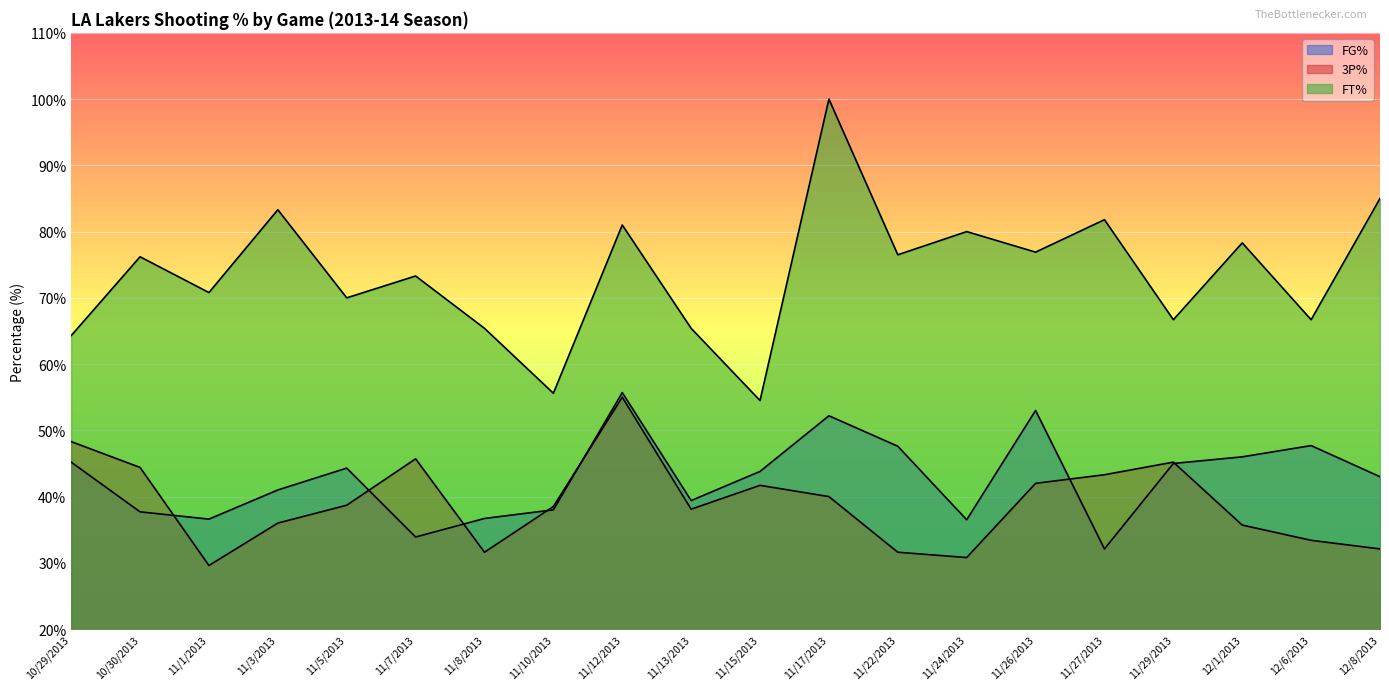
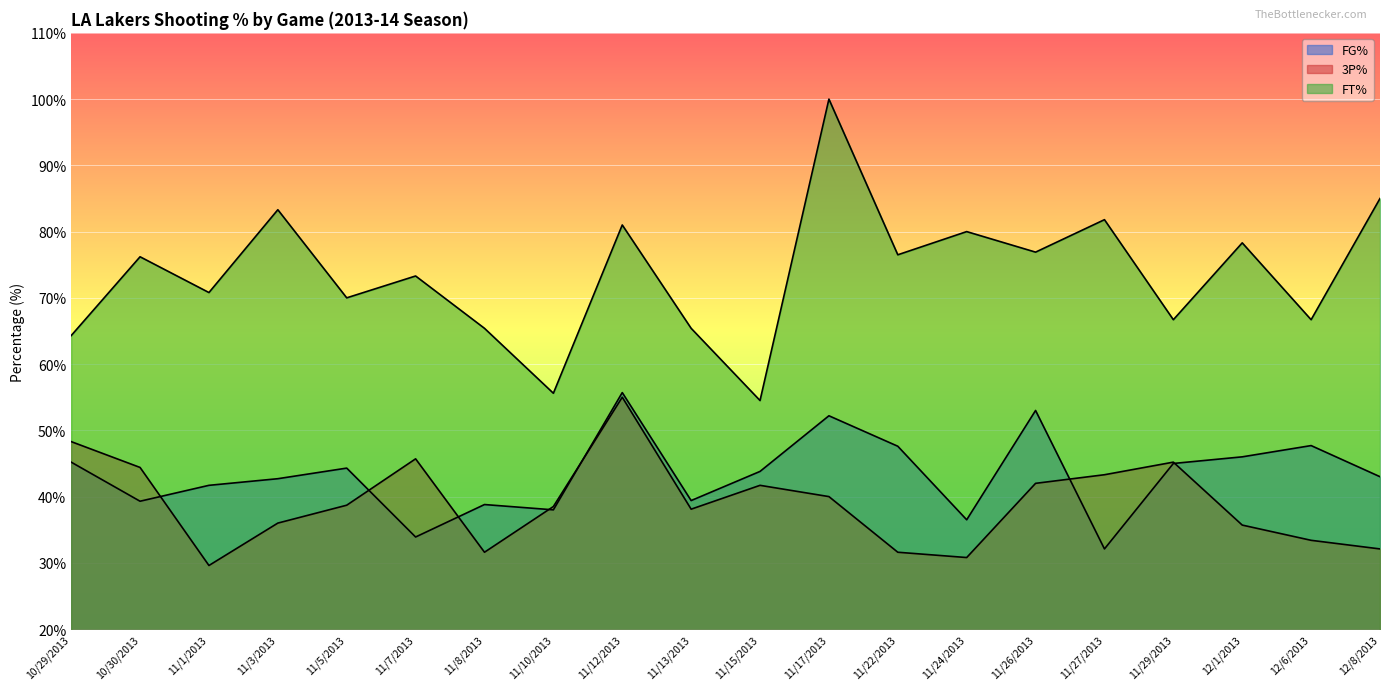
  {
    "FG%": {
      "10/29/2013": "45%",
-     "10/30/2013": "38%",
-     "11/1/2013": "37%",
-     "11/3/2013": "41%",
+     "10/30/2013": "39%",
+     "11/1/2013": "42%",
+     "11/3/2013": "43%",
      "11/5/2013": "44%",
      "11/7/2013": "34%",
-     "11/8/2013": "37%",
+     "11/8/2013": "39%",
      "11/10/2013": "38%",
      "11/12/2013": "56%",
      "11/13/2013": "39%",
      "11/15/2013": "44%",
      "11/17/2013": "52%",
      "11/22/2013": "48%",
      "11/24/2013": "37%",
      "11/26/2013": "53%",
      "11/27/2013": "32%",
      "12/1/2013": "46%",
      "12/6/2013": "48%",
      "12/8/2013": "43%"
    },
    "3P%": {
      "10/29/2013": "48%",
      "10/30/2013": "44%",
      "11/1/2013": "30%",
      "11/3/2013": "36%",
      "11/5/2013": "39%",
      "11/7/2013": "46%",
      "11/8/2013": "32%",
      "11/10/2013": "39%",
      "11/12/2013": "55%",
      "11/13/2013": "38%",
      "11/15/2013": "42%",
      "11/17/2013": "40%",
      "11/22/2013": "32%",
      "11/24/2013": "31%",
      "11/26/2013": "42%",
      "11/27/2013": "43%",
      "12/1/2013": "36%",
      "12/6/2013": "33%",
      "12/8/2013": "32%"
    },
    "FT%": {
      "10/29/2013": "64%",
      "10/30/2013": "76%",
      "11/1/2013": "71%",
      "11/3/2013": "83%",
      "11/5/2013": "70%",
      "11/7/2013": "73%",
      "11/8/2013": "65%",
      "11/10/2013": "56%",
      "11/12/2013": "81%",
      "11/13/2013": "65%",
      "11/15/2013": "55%",
      "11/17/2013": "100%",
      "11/22/2013": "77%",
      "11/24/2013": "80%",
      "11/26/2013": "77%",
      "11/27/2013": "82%",
      "11/29/2013": "67%",
      "12/1/2013": "78%",
      "12/6/2013": "67%",
      "12/8/2013": "85%"
    }
  }
